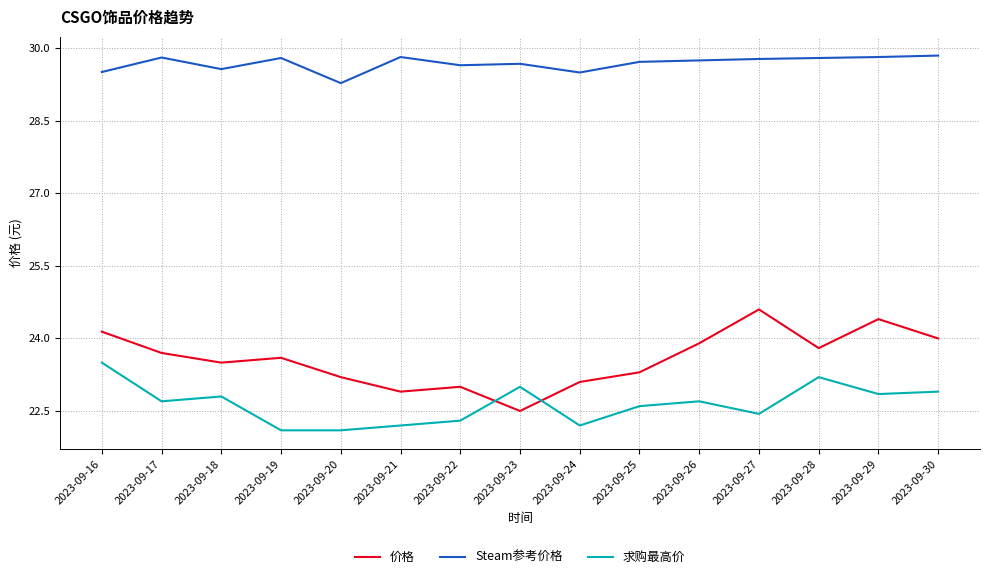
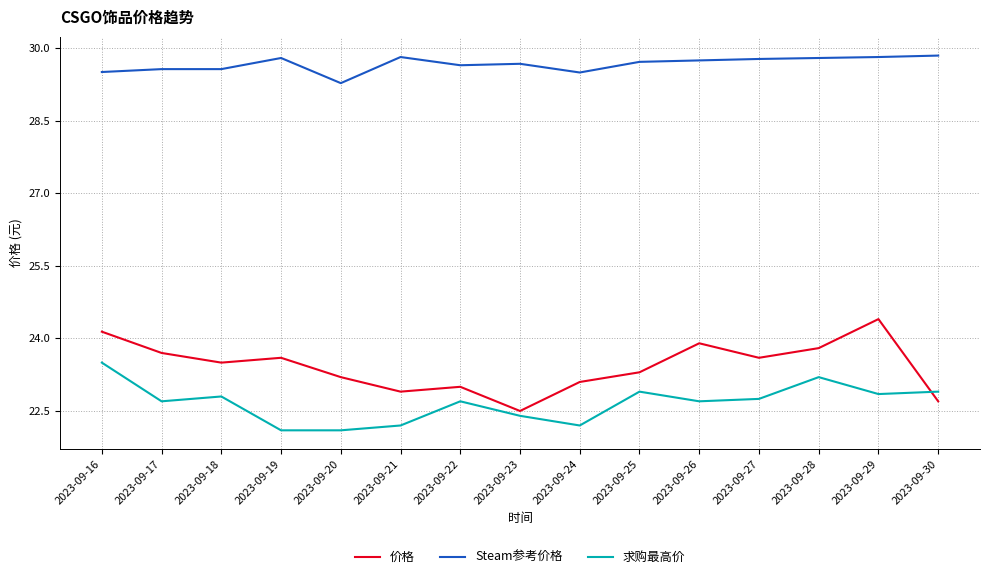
  {
    "价格": {
      "2023-09-16": 24.1,
      "2023-09-17": 23.7,
      "2023-09-18": 23.5,
      "2023-09-19": 23.6,
      "2023-09-20": 23.2,
      "2023-09-21": 22.9,
      "2023-09-22": 23.0,
      "2023-09-23": 22.5,
      "2023-09-24": 23.1,
      "2023-09-25": 23.3,
      "2023-09-26": 23.9,
-     "2023-09-27": 24.6,
+     "2023-09-27": 23.6,
      "2023-09-28": 23.8,
      "2023-09-29": 24.4,
-     "2023-09-30": 24.0
+     "2023-09-30": 22.7
    },
    "Steam参考价格": {
      "2023-09-16": 29.5,
-     "2023-09-17": 29.8,
+     "2023-09-17": 29.6,
      "2023-09-18": 29.6,
      "2023-09-19": 29.8,
      "2023-09-20": 29.3,
      "2023-09-21": 29.8,
      "2023-09-22": 29.7,
      "2023-09-23": 29.7,
      "2023-09-24": 29.5,
      "2023-09-25": 29.7,
      "2023-09-26": 29.8,
      "2023-09-27": 29.8,
      "2023-09-28": 29.8,
      "2023-09-29": 29.8,
      "2023-09-30": 29.9
    },
    "求购最高价": {
      "2023-09-16": 23.5,
      "2023-09-17": 22.7,
      "2023-09-18": 22.8,
      "2023-09-19": 22.1,
      "2023-09-20": 22.1,
      "2023-09-21": 22.2,
-     "2023-09-22": 22.3,
-     "2023-09-23": 23.0,
+     "2023-09-22": 22.7,
+     "2023-09-23": 22.4,
      "2023-09-24": 22.2,
-     "2023-09-25": 22.6,
+     "2023-09-25": 22.9,
      "2023-09-26": 22.7,
-     "2023-09-27": 22.4,
+     "2023-09-27": 22.8,
      "2023-09-28": 23.2,
      "2023-09-29": 22.9,
      "2023-09-30": 22.9
    }
  }
